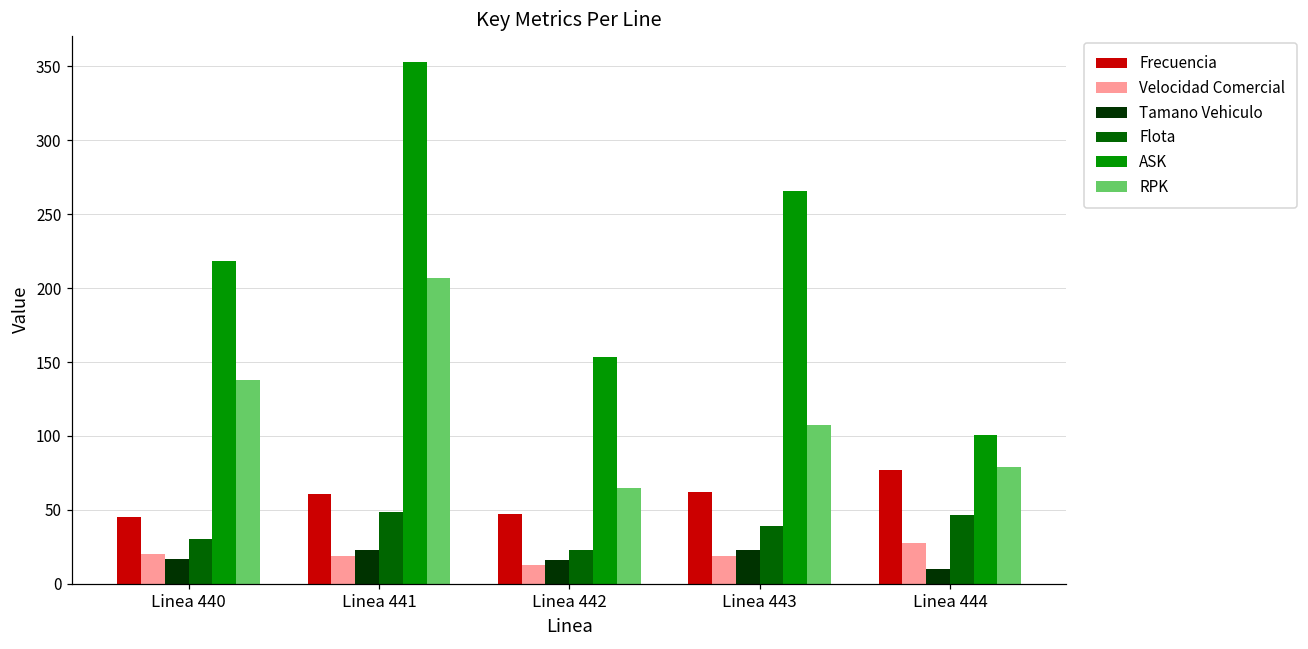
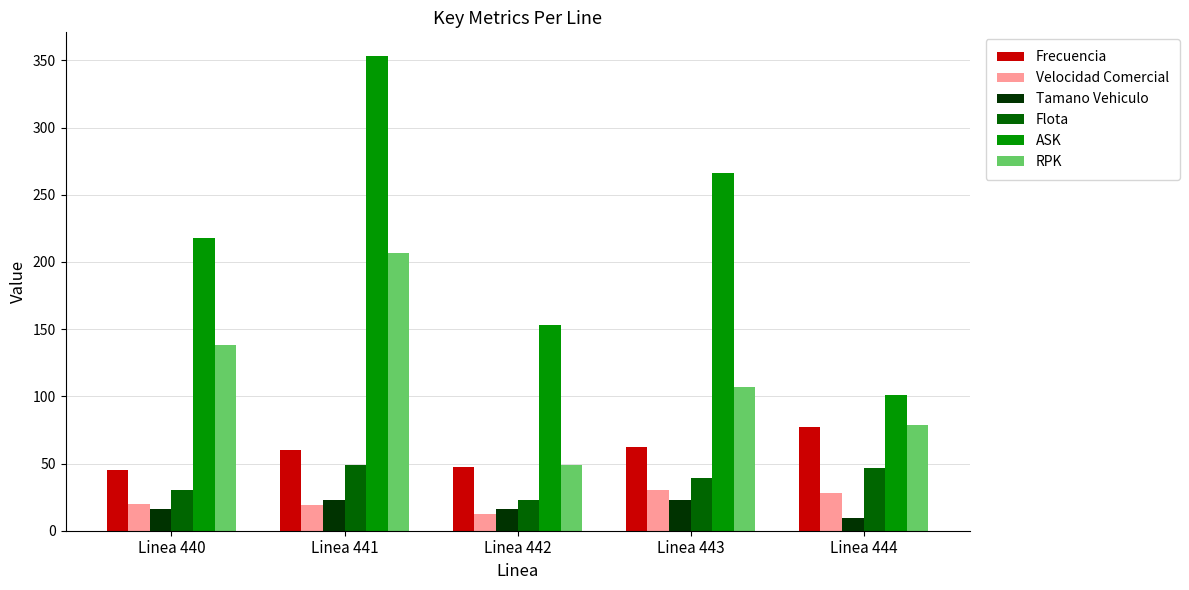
  {
    "Frecuencia": {
      "Linea 440": 45,
      "Linea 441": 60,
      "Linea 442": 47,
      "Linea 443": 62,
      "Linea 444": 77
    },
    "Velocidad Comercial": {
      "Linea 440": 20,
      "Linea 441": 19,
      "Linea 442": 13,
-     "Linea 443": 19,
+     "Linea 443": 30,
      "Linea 444": 28
    },
    "RPK": {
      "Linea 440": 138,
      "Linea 441": 207,
-     "Linea 442": 65,
+     "Linea 442": 49,
      "Linea 443": 107,
      "Linea 444": 79
    }
  }
